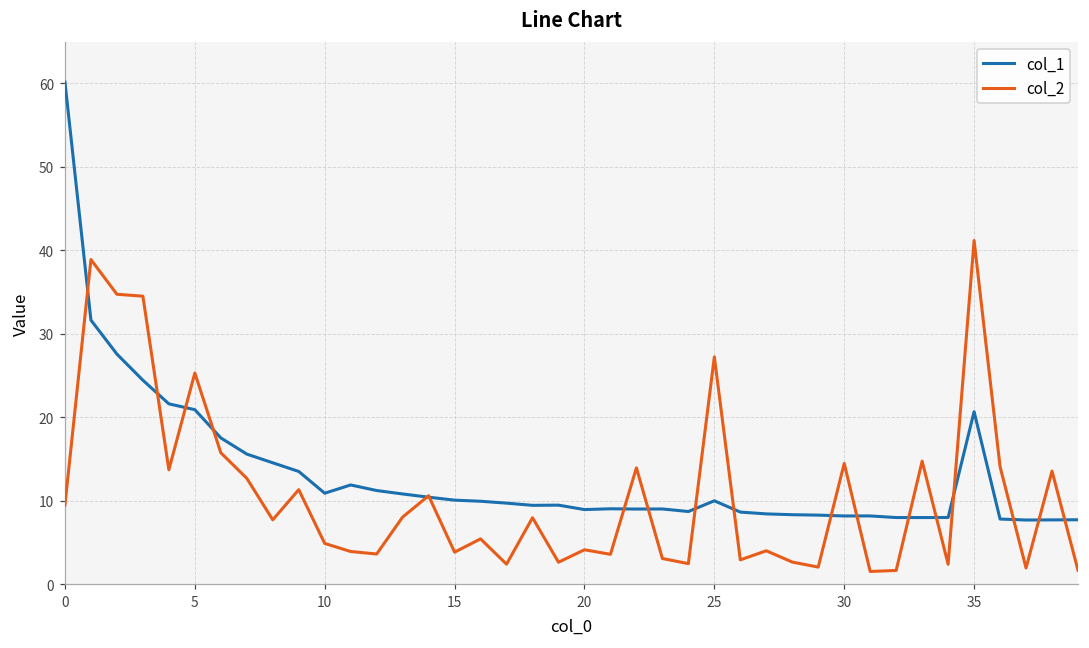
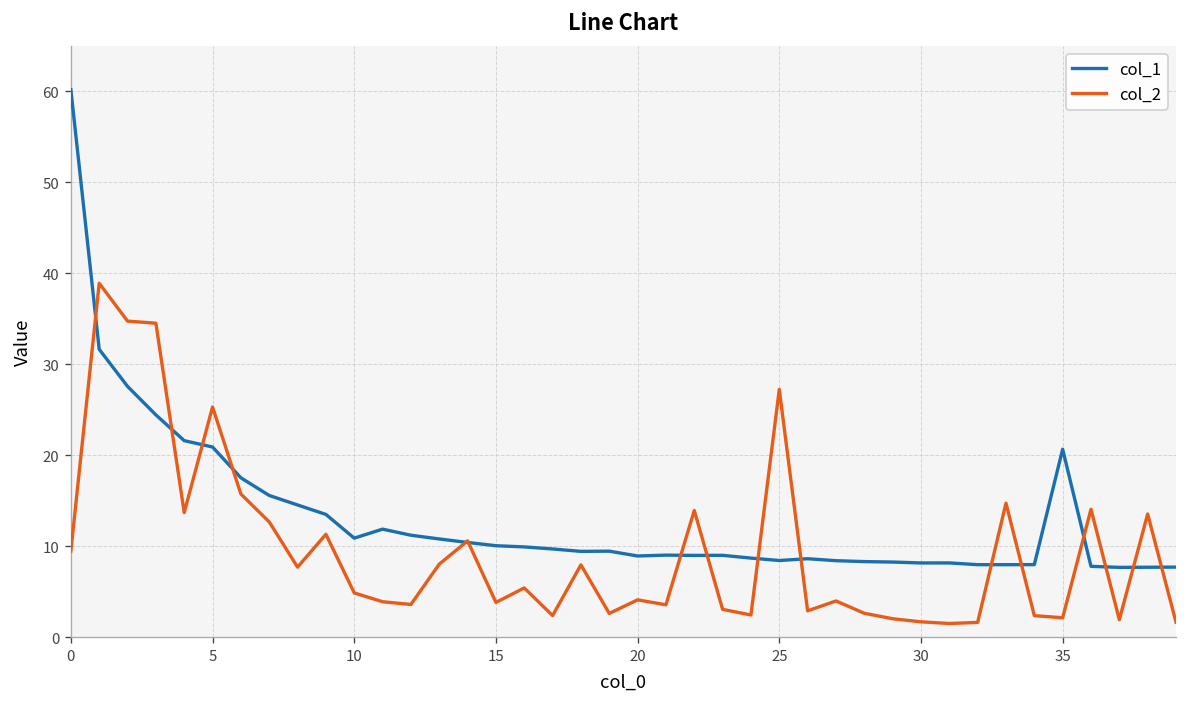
  {
    "col_1": {
      "0": 60,
      "5": 21,
      "10": 11,
      "15": 10,
      "20": 9,
-     "25": 10,
+     "25": 8,
      "30": 8,
      "35": 21
    },
    "col_2": {
      "0": 9,
      "5": 25,
      "10": 5,
      "15": 4,
      "20": 4,
      "25": 27,
-     "30": 14,
-     "35": 41
+     "30": 2,
+     "35": 2
    }
  }
